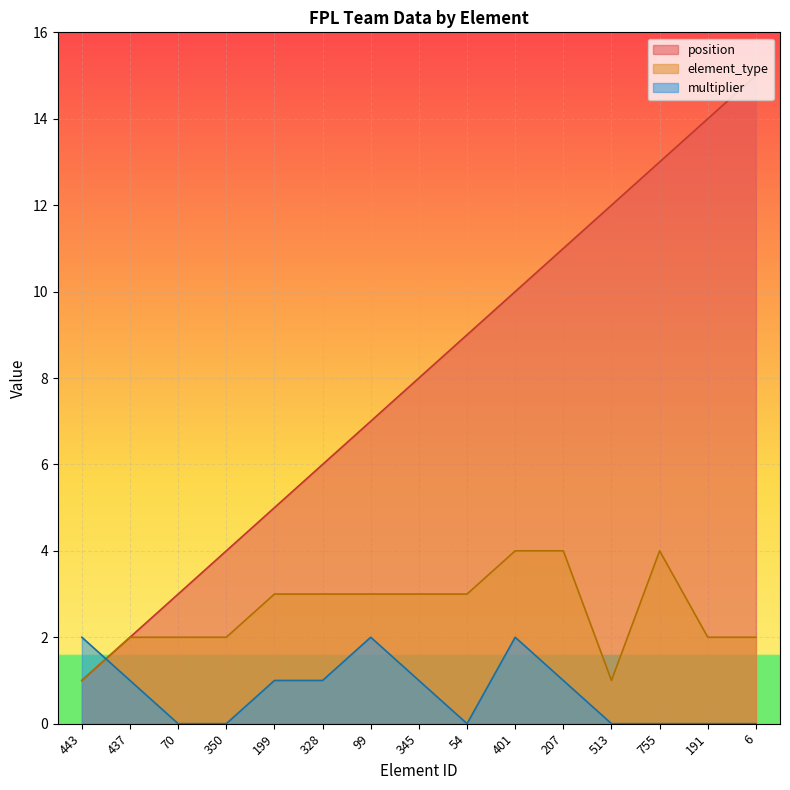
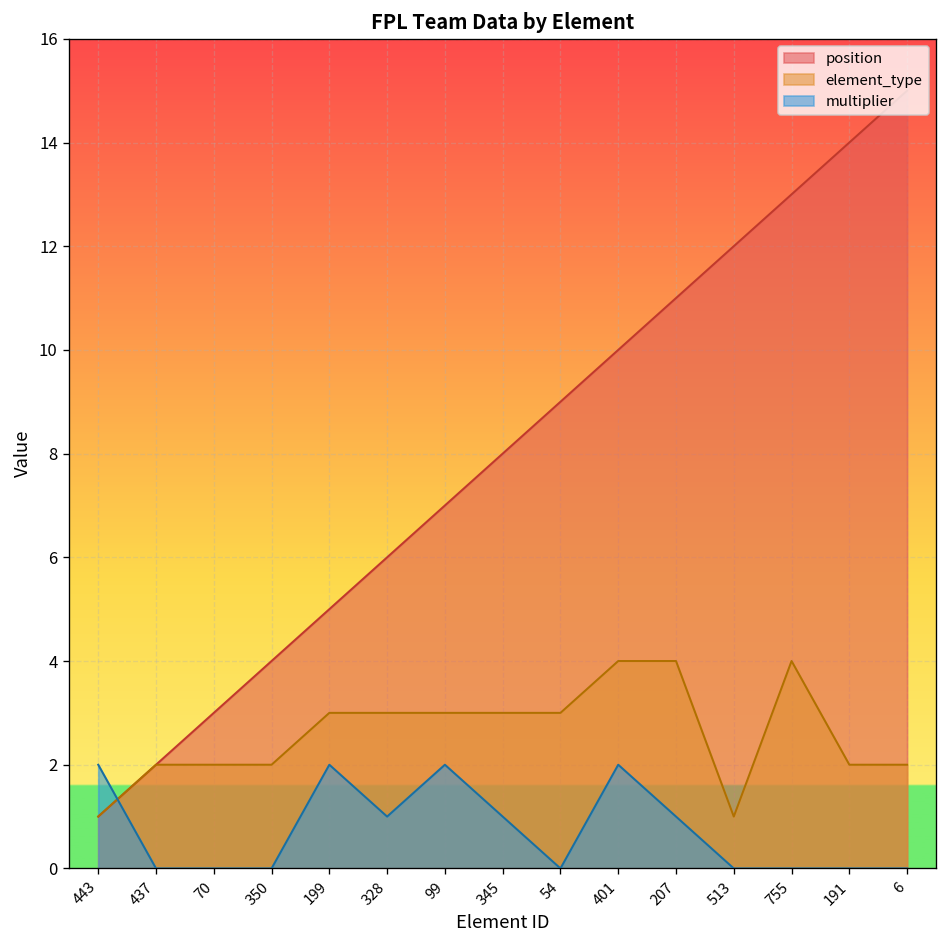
  {
    "multiplier": {
      "443": 2,
-     "437": 1,
+     "437": 0,
      "70": 0,
      "350": 0,
-     "199": 1,
+     "199": 2,
      "328": 1,
      "99": 2,
      "345": 1,
      "54": 0,
      "401": 2,
      "207": 1,
      "513": 0,
      "755": 0,
      "191": 0,
      "6": 0
    }
  }
